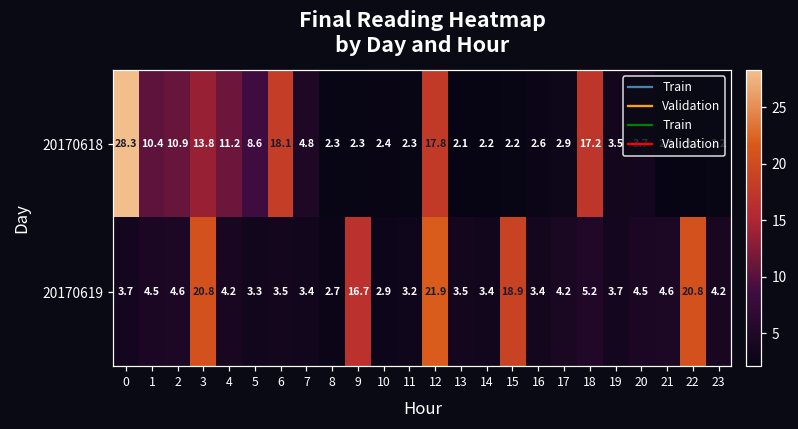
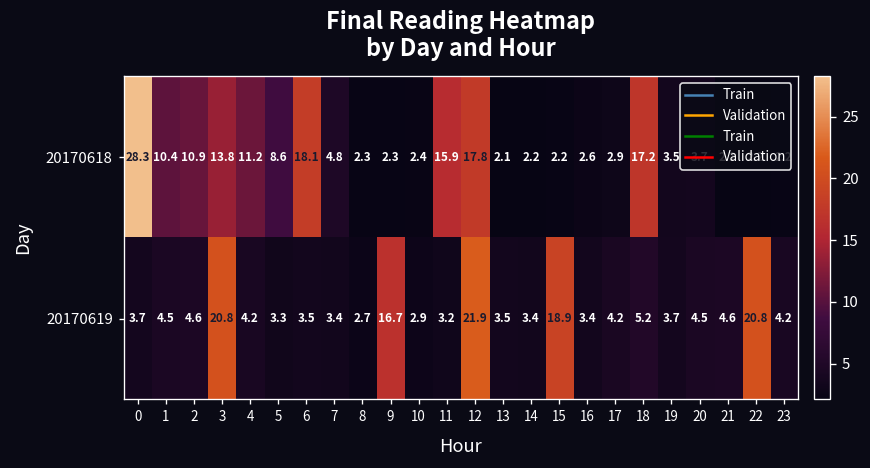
  {
    "20170618": {
      "0": 28.3,
      "1": 10.4,
      "2": 10.9,
      "3": 13.8,
      "4": 11.2,
      "5": 8.6,
      "6": 18.1,
      "7": 4.8,
      "8": 2.3,
      "9": 2.3,
      "10": 2.4,
-     "11": 2.3,
+     "11": 15.9,
      "12": 17.8,
      "13": 2.1,
      "14": 2.2,
      "15": 2.2,
      "16": 2.6,
      "17": 2.9,
      "18": 17.2
    },
    "20170619": {
      "0": 3.7,
      "1": 4.5,
      "2": 4.6,
      "3": 20.8,
      "4": 4.2,
      "5": 3.3,
      "6": 3.5,
      "7": 3.4,
      "8": 2.7,
      "9": 16.7,
      "10": 2.9,
      "11": 3.2,
      "12": 21.9,
      "13": 3.5,
      "14": 3.4,
      "15": 18.9,
      "16": 3.4,
      "17": 4.2,
      "18": 5.2,
      "19": 3.7,
      "20": 4.5,
      "21": 4.6,
      "22": 20.8,
      "23": 4.2
    }
  }
